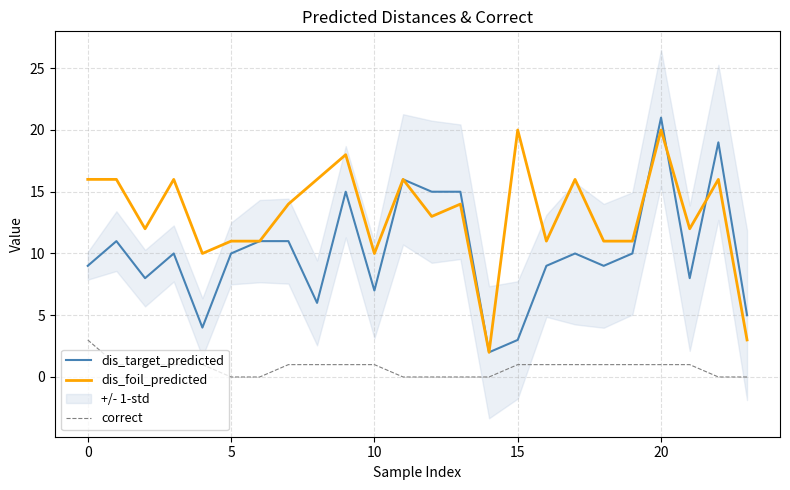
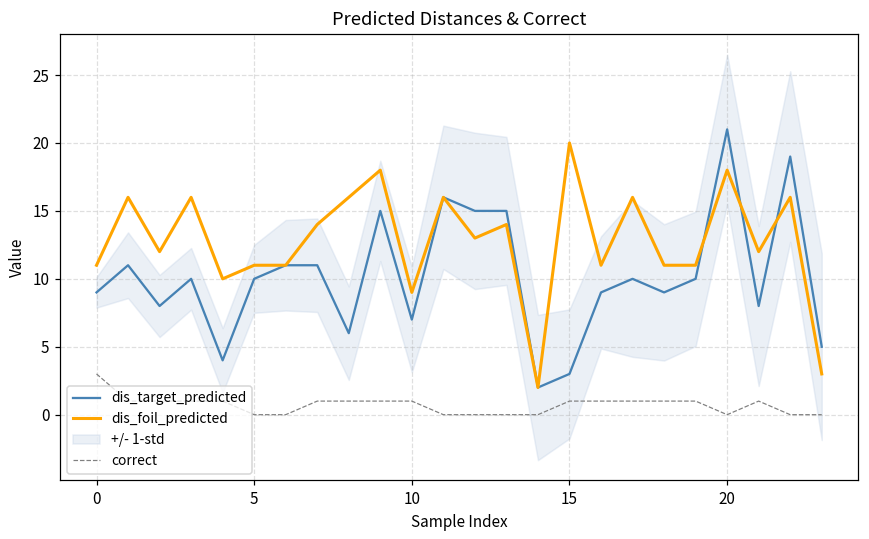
  {
    "dis_target_predicted": {
      "0": 9,
      "5": 10,
      "10": 7,
      "15": 3,
      "20": 21
    },
    "dis_foil_predicted": {
-     "0": 16,
+     "0": 11,
      "5": 11,
-     "10": 10,
+     "10": 9,
      "15": 20,
-     "20": 20
+     "20": 18
    },
    "correct": {
      "0": 3,
      "5": 0,
      "10": 1,
      "15": 1,
-     "20": 1
+     "20": 0
    }
  }
